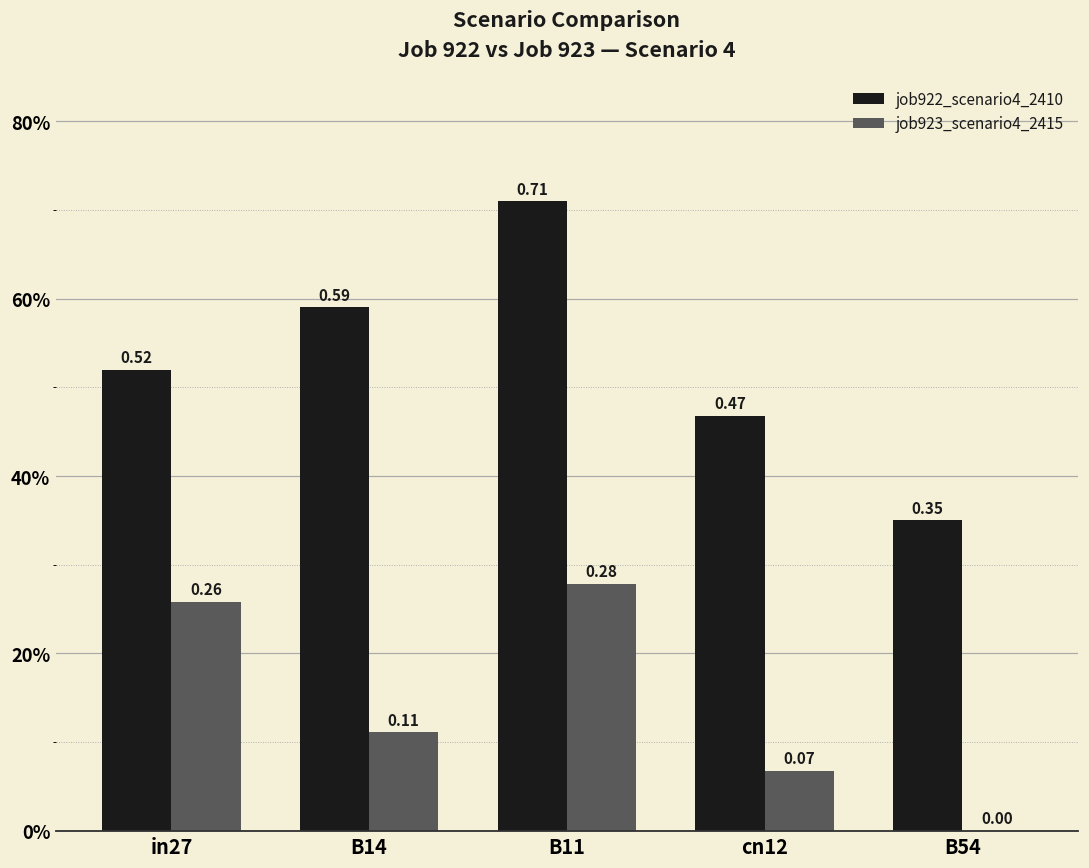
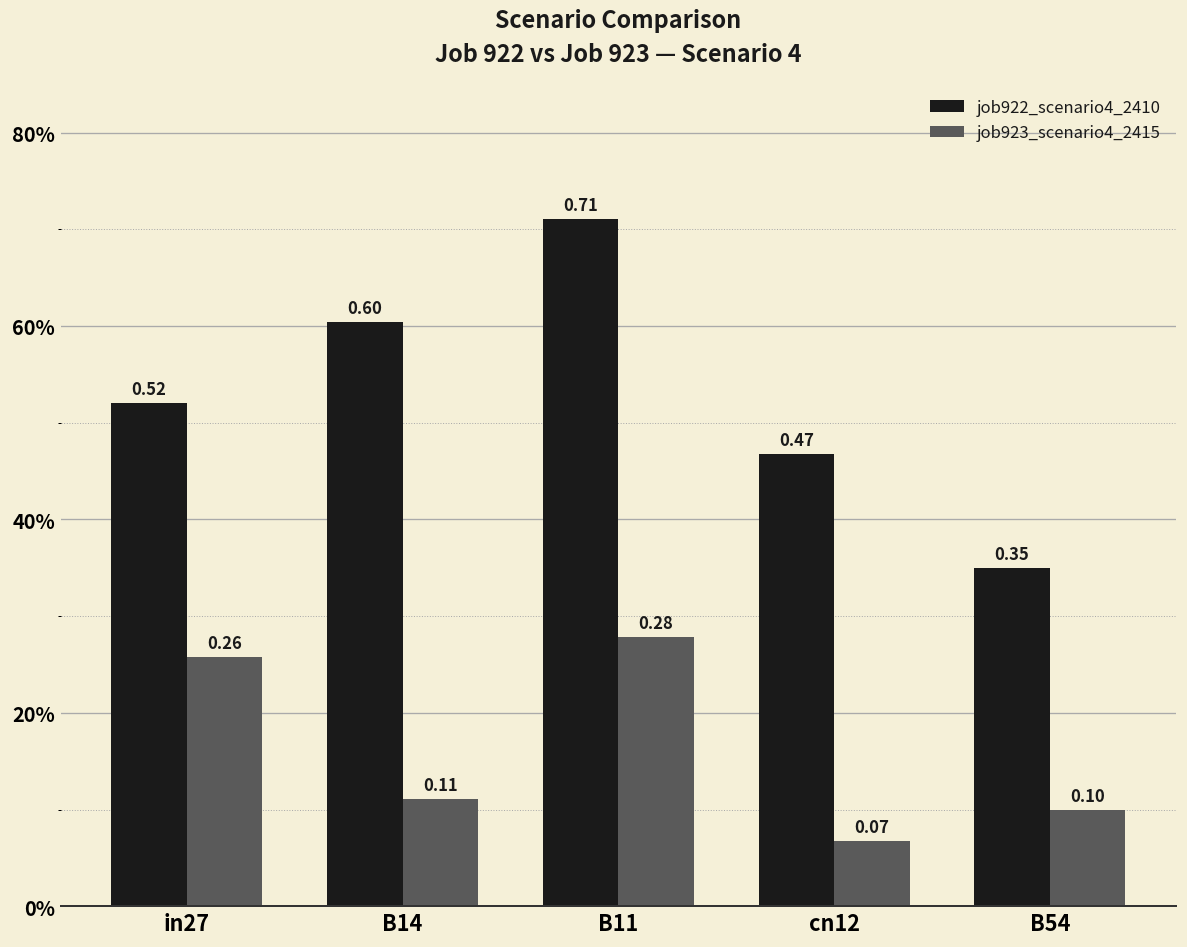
  {
    "job922_scenario4_2410": {
      "in27": 0.52,
-     "B14": 0.59,
+     "B14": 0.60,
      "B11": 0.71,
      "cn12": 0.47,
      "B54": 0.35
    },
    "job923_scenario4_2415": {
      "in27": 0.26,
      "B14": 0.11,
      "B11": 0.28,
      "cn12": 0.07,
-     "B54": 0.00
+     "B54": 0.10
    }
  }
